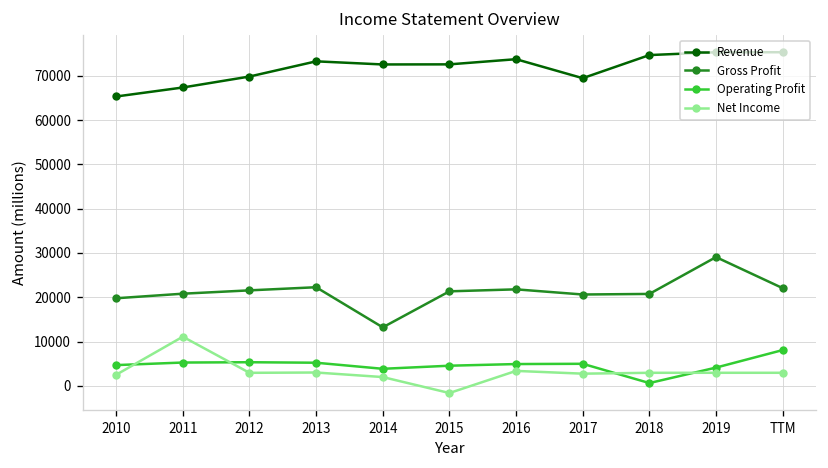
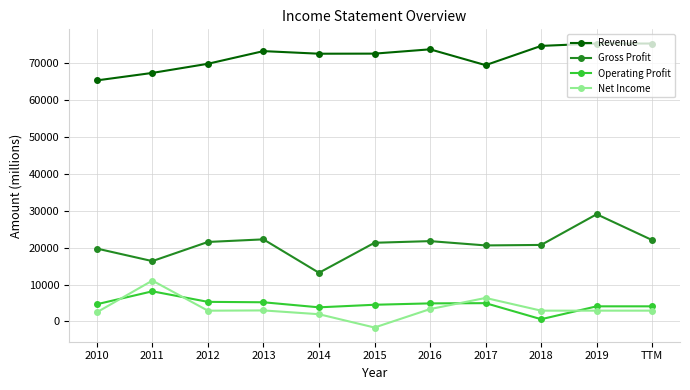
  {
    "Revenue": {
      "2010": 65000,
      "2011": 67000,
      "2012": 70000,
      "2013": 73000,
      "2014": 73000,
      "2015": 73000,
      "2016": 74000,
      "2017": 69000,
      "2018": 75000
    },
    "Gross Profit": {
      "2010": 20000,
-     "2011": 21000,
+     "2011": 16000,
      "2012": 22000,
      "2013": 22000,
      "2014": 13000,
      "2015": 21000,
      "2016": 22000,
      "2017": 21000,
      "2018": 21000,
      "2019": 29000,
      "TTM": 22000
    },
    "Operating Profit": {
      "2010": 5000,
-     "2011": 5000,
+     "2011": 8000,
      "2012": 5000,
      "2013": 5000,
      "2014": 4000,
      "2015": 5000,
      "2016": 5000,
      "2017": 5000,
      "2018": 1000,
      "2019": 4000,
-     "TTM": 8000
+     "TTM": 4000
    },
    "Net Income": {
      "2010": 2000,
      "2011": 11000,
      "2012": 3000,
      "2013": 3000,
      "2014": 2000,
      "2015": -2000,
      "2016": 3000,
-     "2017": 3000,
+     "2017": 6000,
      "2018": 3000,
      "2019": 3000,
      "TTM": 3000
    }
  }
